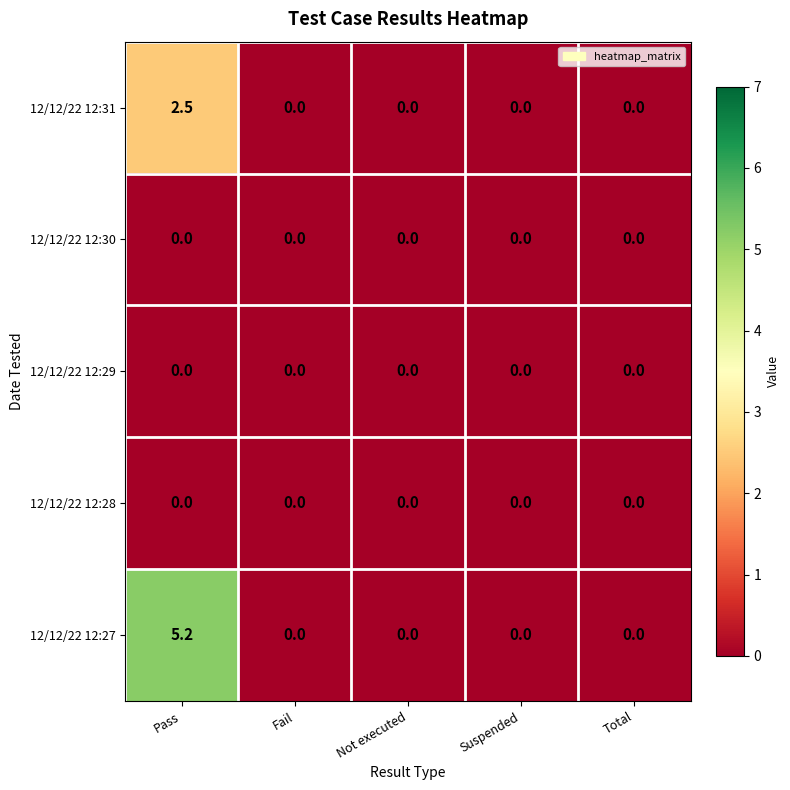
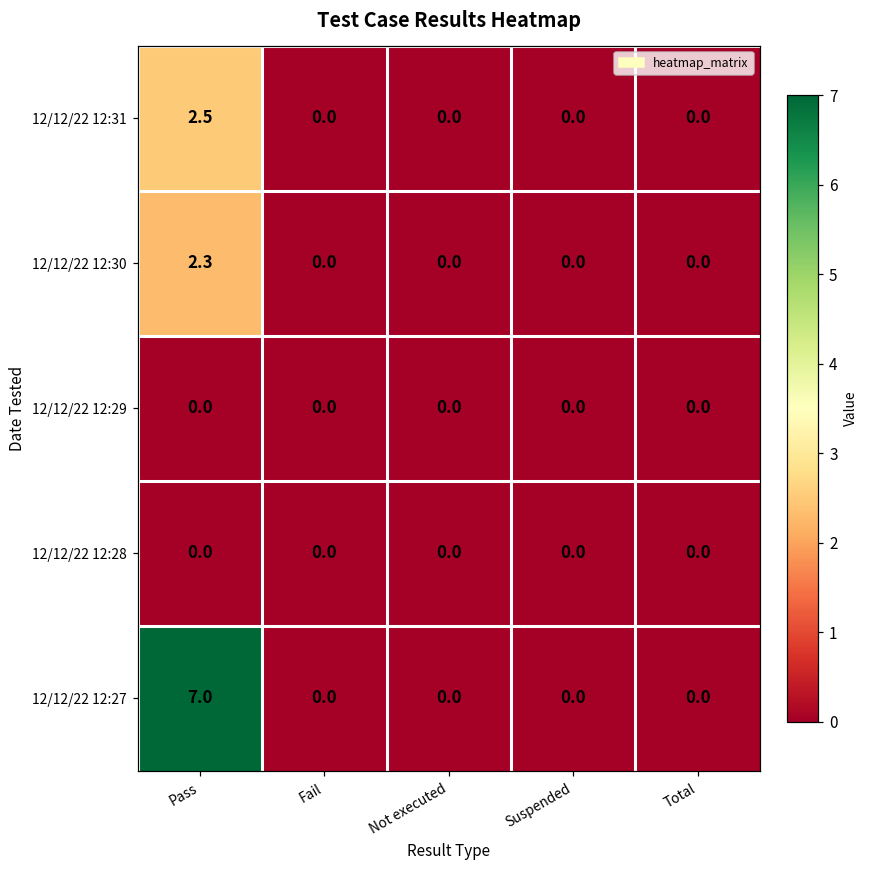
  {
    "12/12/22 12:31": {
      "Pass": 2.5,
      "Fail": 0.0,
      "Not executed": 0.0,
      "Suspended": 0.0,
      "Total": 0.0
    },
    "12/12/22 12:30": {
-     "Pass": 0.0,
+     "Pass": 2.3,
      "Fail": 0.0,
      "Not executed": 0.0,
      "Suspended": 0.0,
      "Total": 0.0
    },
    "12/12/22 12:29": {
      "Pass": 0.0,
      "Fail": 0.0,
      "Not executed": 0.0,
      "Suspended": 0.0,
      "Total": 0.0
    },
    "12/12/22 12:28": {
      "Pass": 0.0,
      "Fail": 0.0,
      "Not executed": 0.0,
      "Suspended": 0.0,
      "Total": 0.0
    },
    "12/12/22 12:27": {
-     "Pass": 5.2,
+     "Pass": 7.0,
      "Fail": 0.0,
      "Not executed": 0.0,
      "Suspended": 0.0,
      "Total": 0.0
    }
  }
